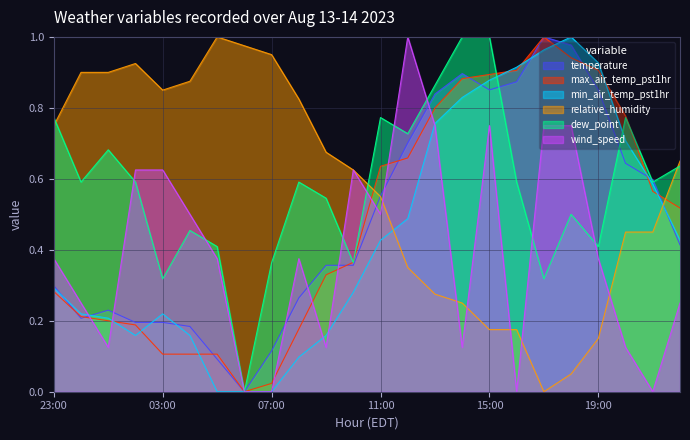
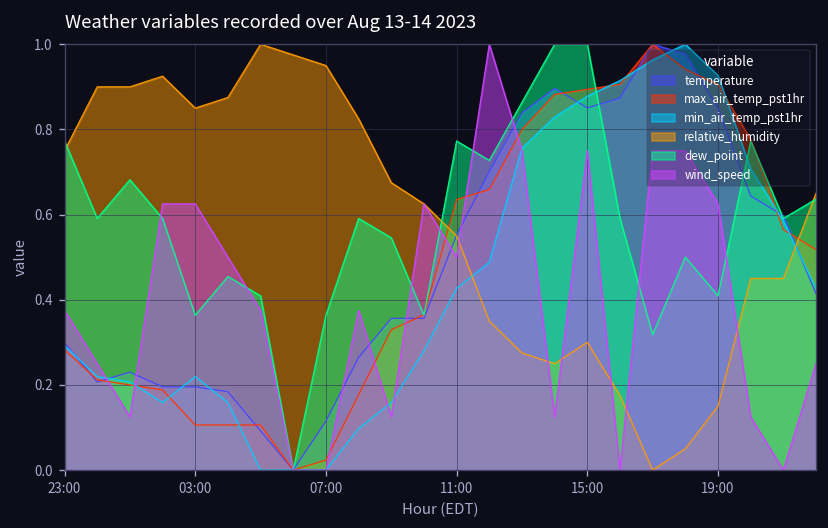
  {
    "temperature": {
      "03:00": 0.20,
      "07:00": 0.11,
      "15:00": 0.85
    },
    "max_air_temp_pst1hr": {
      "23:00": 0.28,
      "03:00": 0.11,
      "07:00": 0.02,
      "11:00": 0.64,
      "15:00": 0.89
    },
    "min_air_temp_pst1hr": {
      "03:00": 0.22,
      "11:00": 0.43,
      "15:00": 0.88
    },
    "relative_humidity": {
      "23:00": 0.75,
      "03:00": 0.85,
      "07:00": 0.95,
-     "15:00": 0.18,
+     "15:00": 0.30,
      "19:00": 0.15
    },
    "dew_point": {
      "23:00": 0.77,
-     "03:00": 0.32,
+     "03:00": 0.36,
      "07:00": 0.36,
      "11:00": 0.77,
      "15:00": 1.00,
      "19:00": 0.41
    },
    "wind_speed": {
      "23:00": 0.38,
      "03:00": 0.63,
      "11:00": 0.50,
      "15:00": 0.75,
-     "19:00": 0.38
+     "19:00": 0.63
    }
  }
